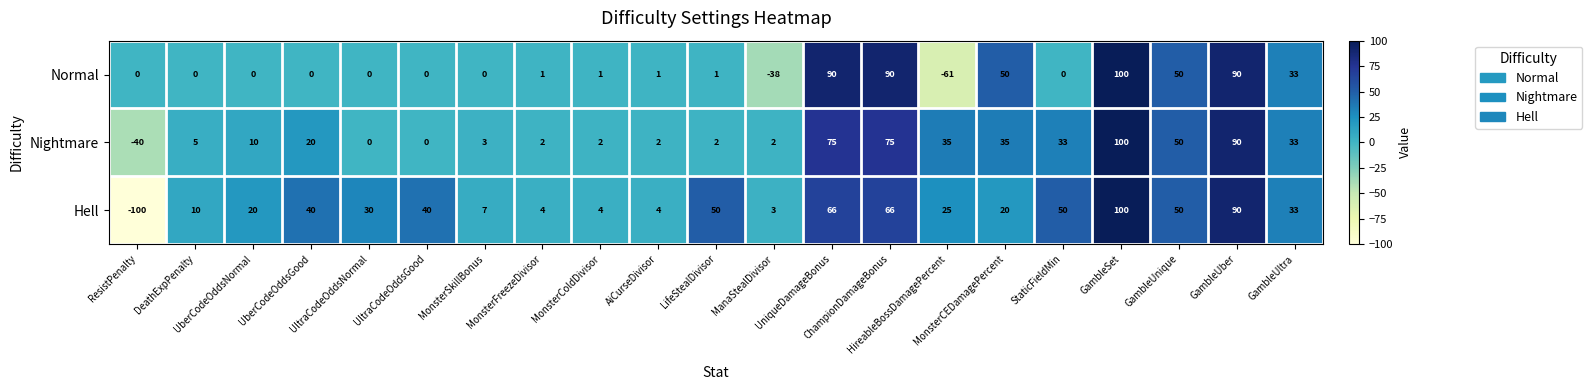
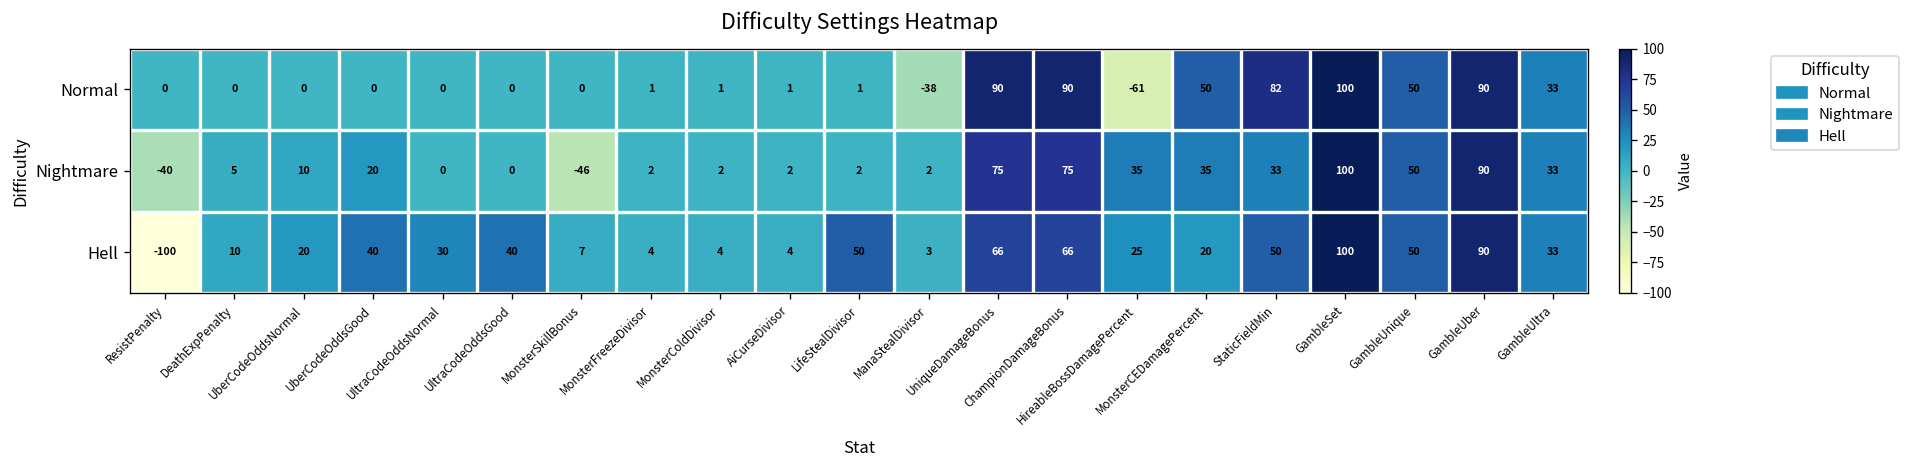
  {
    "Normal": {
      "ResistPenalty": 0,
      "DeathExpPenalty": 0,
      "UberCodeOddsNormal": 0,
      "UberCodeOddsGood": 0,
      "UltraCodeOddsNormal": 0,
      "UltraCodeOddsGood": 0,
      "MonsterSkillBonus": 0,
      "MonsterFreezeDivisor": 1,
      "MonsterColdDivisor": 1,
      "AiCurseDivisor": 1,
      "LifeStealDivisor": 1,
      "ManaStealDivisor": -38,
      "UniqueDamageBonus": 90,
      "ChampionDamageBonus": 90,
      "HireableBossDamagePercent": -61,
      "MonsterCEDamagePercent": 50,
-     "StaticFieldMin": 0,
+     "StaticFieldMin": 82,
      "GambleSet": 100,
      "GambleUnique": 50,
      "GambleUber": 90,
      "GambleUltra": 33
    },
    "Nightmare": {
      "ResistPenalty": -40,
      "DeathExpPenalty": 5,
      "UberCodeOddsNormal": 10,
      "UberCodeOddsGood": 20,
      "UltraCodeOddsNormal": 0,
      "UltraCodeOddsGood": 0,
-     "MonsterSkillBonus": 3,
+     "MonsterSkillBonus": -46,
      "MonsterFreezeDivisor": 2,
      "MonsterColdDivisor": 2,
      "AiCurseDivisor": 2,
      "LifeStealDivisor": 2,
      "ManaStealDivisor": 2,
      "UniqueDamageBonus": 75,
      "ChampionDamageBonus": 75,
      "HireableBossDamagePercent": 35,
      "MonsterCEDamagePercent": 35,
      "StaticFieldMin": 33,
      "GambleSet": 100,
      "GambleUnique": 50,
      "GambleUber": 90,
      "GambleUltra": 33
    },
    "Hell": {
      "ResistPenalty": -100,
      "DeathExpPenalty": 10,
      "UberCodeOddsNormal": 20,
      "UberCodeOddsGood": 40,
      "UltraCodeOddsNormal": 30,
      "UltraCodeOddsGood": 40,
      "MonsterSkillBonus": 7,
      "MonsterFreezeDivisor": 4,
      "MonsterColdDivisor": 4,
      "AiCurseDivisor": 4,
      "LifeStealDivisor": 50,
      "ManaStealDivisor": 3,
      "UniqueDamageBonus": 66,
      "ChampionDamageBonus": 66,
      "HireableBossDamagePercent": 25,
      "MonsterCEDamagePercent": 20,
      "StaticFieldMin": 50,
      "GambleSet": 100,
      "GambleUnique": 50,
      "GambleUber": 90,
      "GambleUltra": 33
    }
  }
